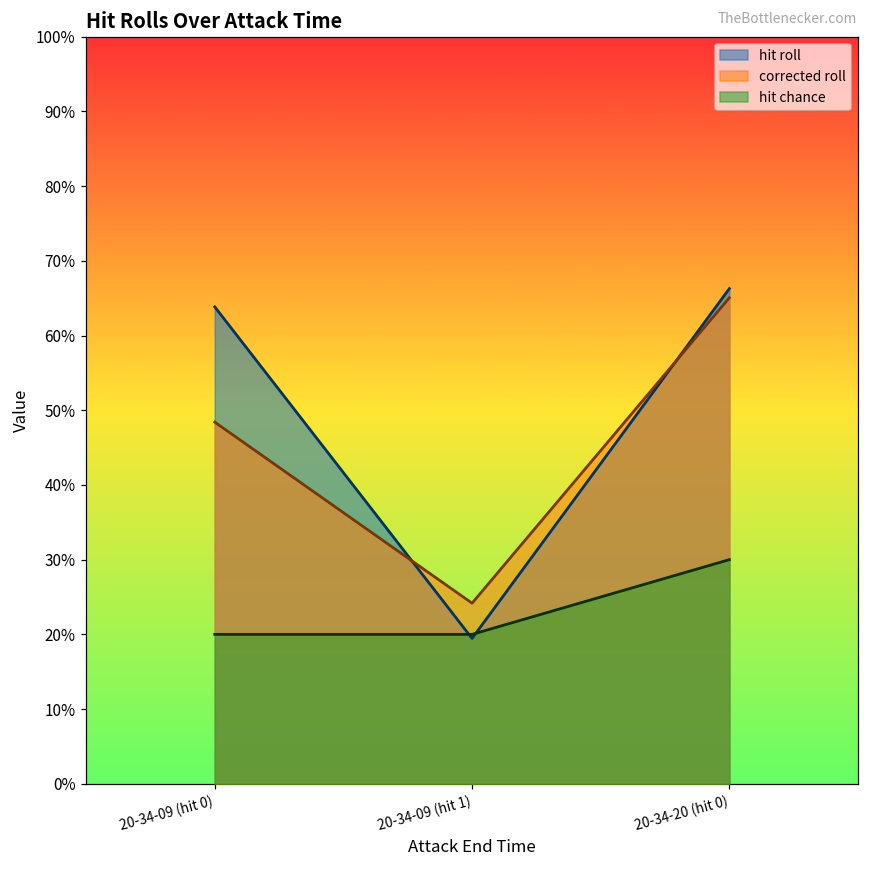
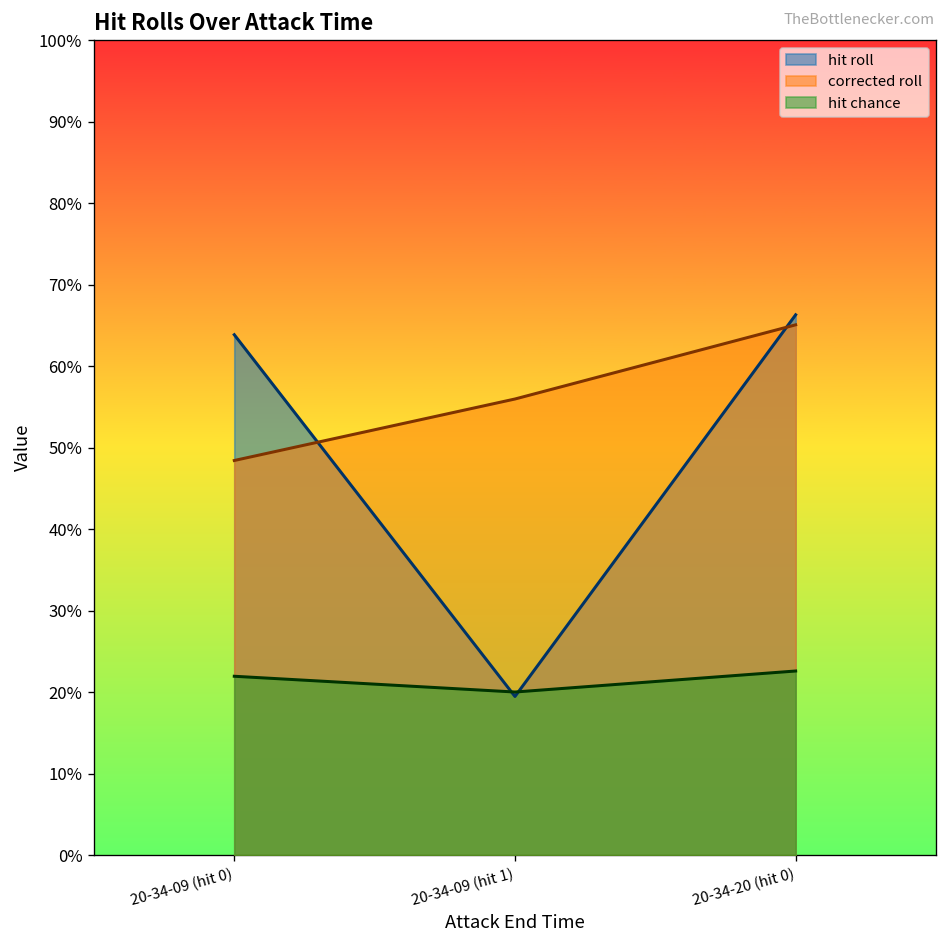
  {
    "hit roll": {
      "20-34-09 (hit 0)": "64%",
      "20-34-09 (hit 1)": "19%",
      "20-34-20 (hit 0)": "66%"
    },
    "corrected roll": {
      "20-34-09 (hit 0)": "48%",
-     "20-34-09 (hit 1)": "24%",
+     "20-34-09 (hit 1)": "56%",
      "20-34-20 (hit 0)": "65%"
    },
    "hit chance": {
-     "20-34-09 (hit 0)": "20%",
+     "20-34-09 (hit 0)": "22%",
      "20-34-09 (hit 1)": "20%",
-     "20-34-20 (hit 0)": "30%"
+     "20-34-20 (hit 0)": "23%"
    }
  }
